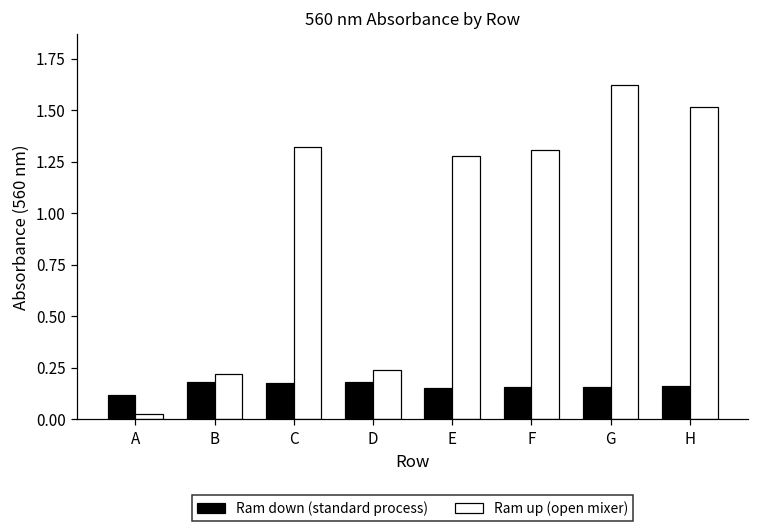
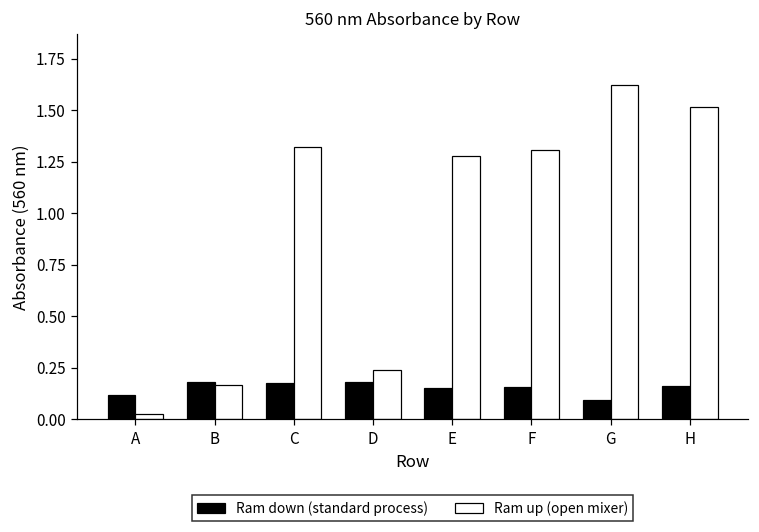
  {
    "Ram down (standard process)": {
      "A": 0.12,
      "B": 0.18,
      "C": 0.18,
      "D": 0.18,
      "E": 0.15,
      "F": 0.16,
-     "G": 0.16,
+     "G": 0.09,
      "H": 0.16
    },
    "Ram up (open mixer)": {
      "A": 0.03,
-     "B": 0.22,
+     "B": 0.16,
      "C": 1.32,
      "D": 0.24,
      "E": 1.28,
      "F": 1.31,
      "G": 1.62,
      "H": 1.52
    }
  }
